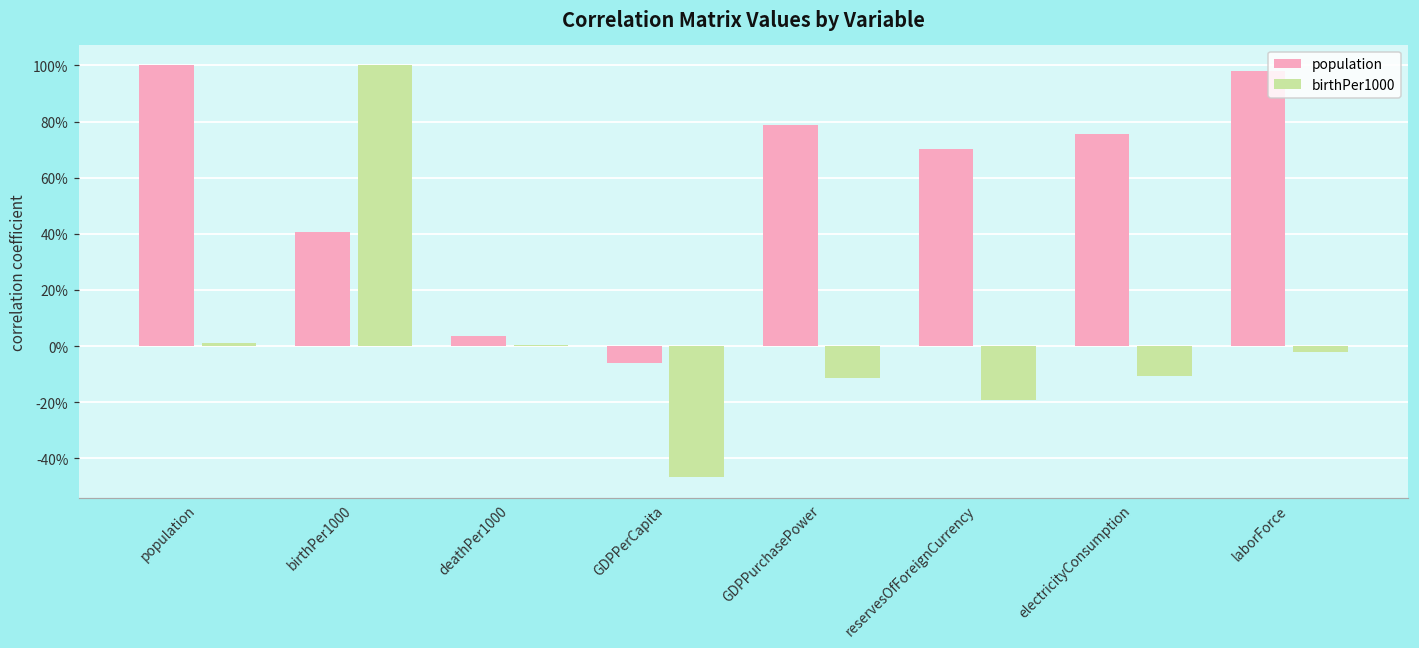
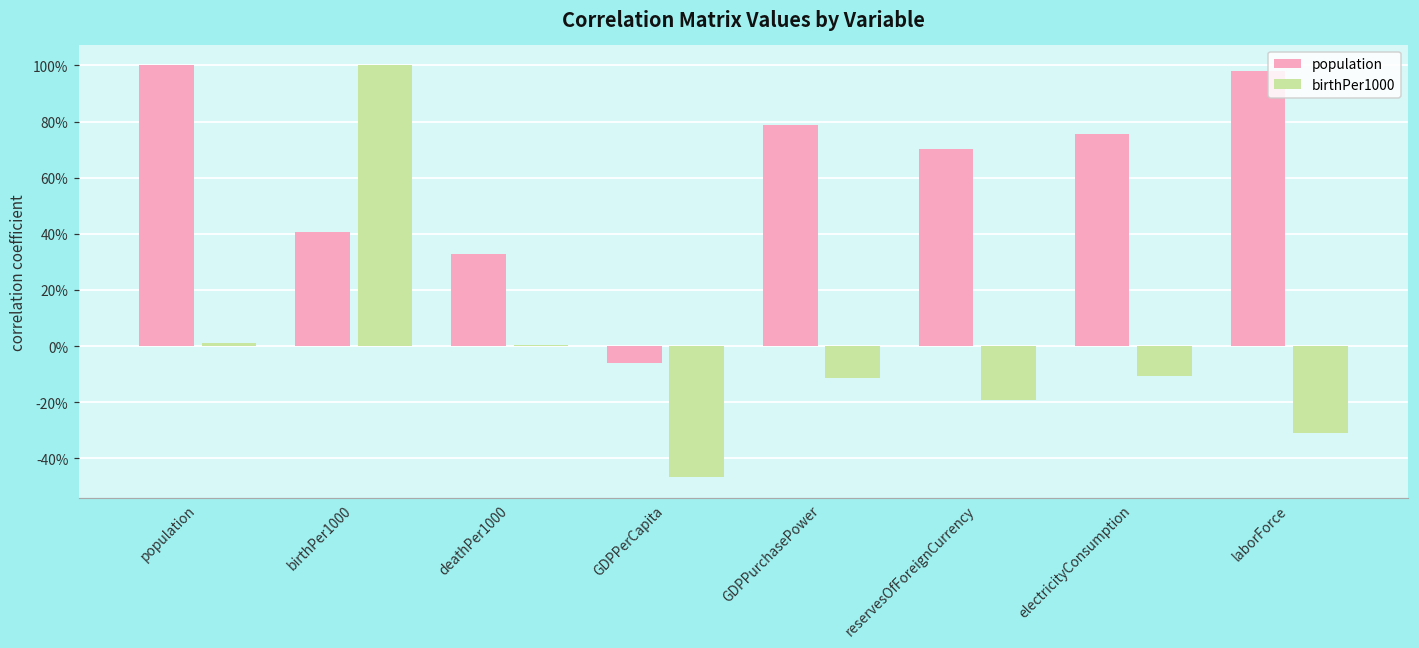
  {
    "population": {
      "population": "100%",
      "birthPer1000": "40%",
-     "deathPer1000": "4%",
+     "deathPer1000": "33%",
      "GDPPerCapita": "-6%",
      "GDPPurchasePower": "79%",
      "reservesOfForeignCurrency": "70%",
      "electricityConsumption": "76%",
      "laborForce": "98%"
    },
    "birthPer1000": {
      "population": "1%",
      "birthPer1000": "100%",
      "GDPPerCapita": "-47%",
      "GDPPurchasePower": "-11%",
      "reservesOfForeignCurrency": "-19%",
      "electricityConsumption": "-11%",
-     "laborForce": "-2%"
+     "laborForce": "-31%"
    }
  }
